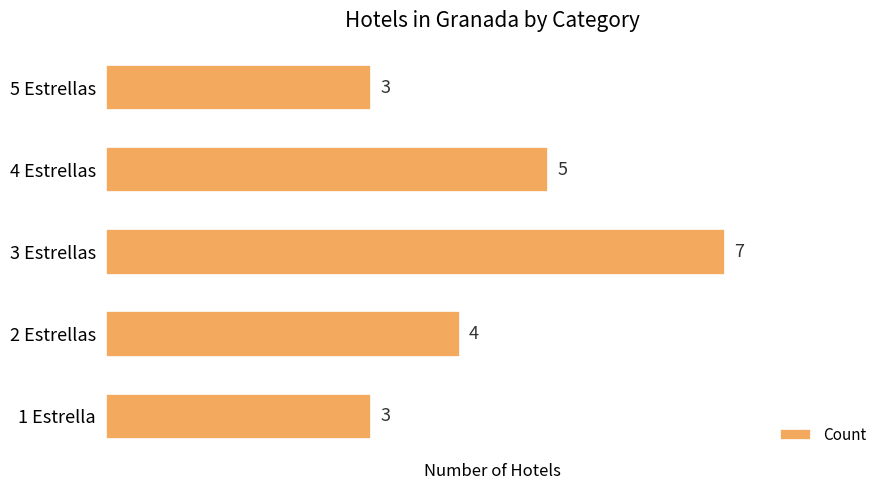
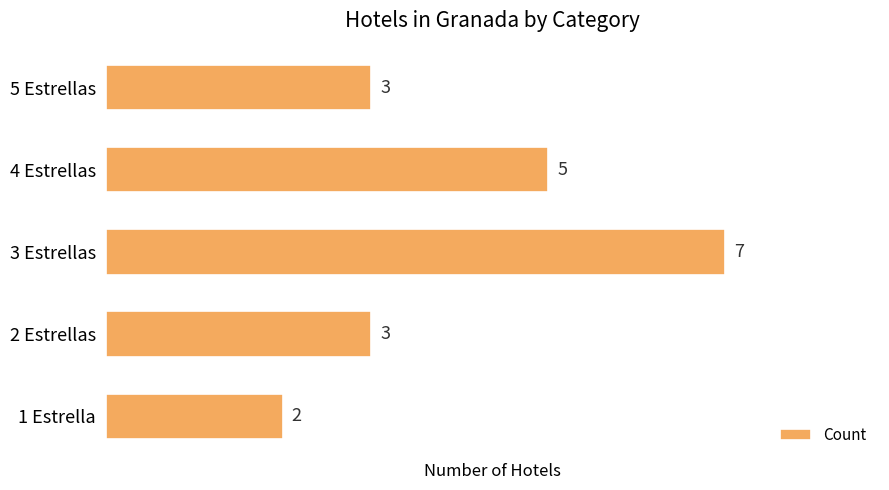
  {
    "5 Estrellas": 3,
    "4 Estrellas": 5,
    "3 Estrellas": 7,
-   "2 Estrellas": 4,
-   "1 Estrella": 3
+   "2 Estrellas": 3,
+   "1 Estrella": 2
  }
